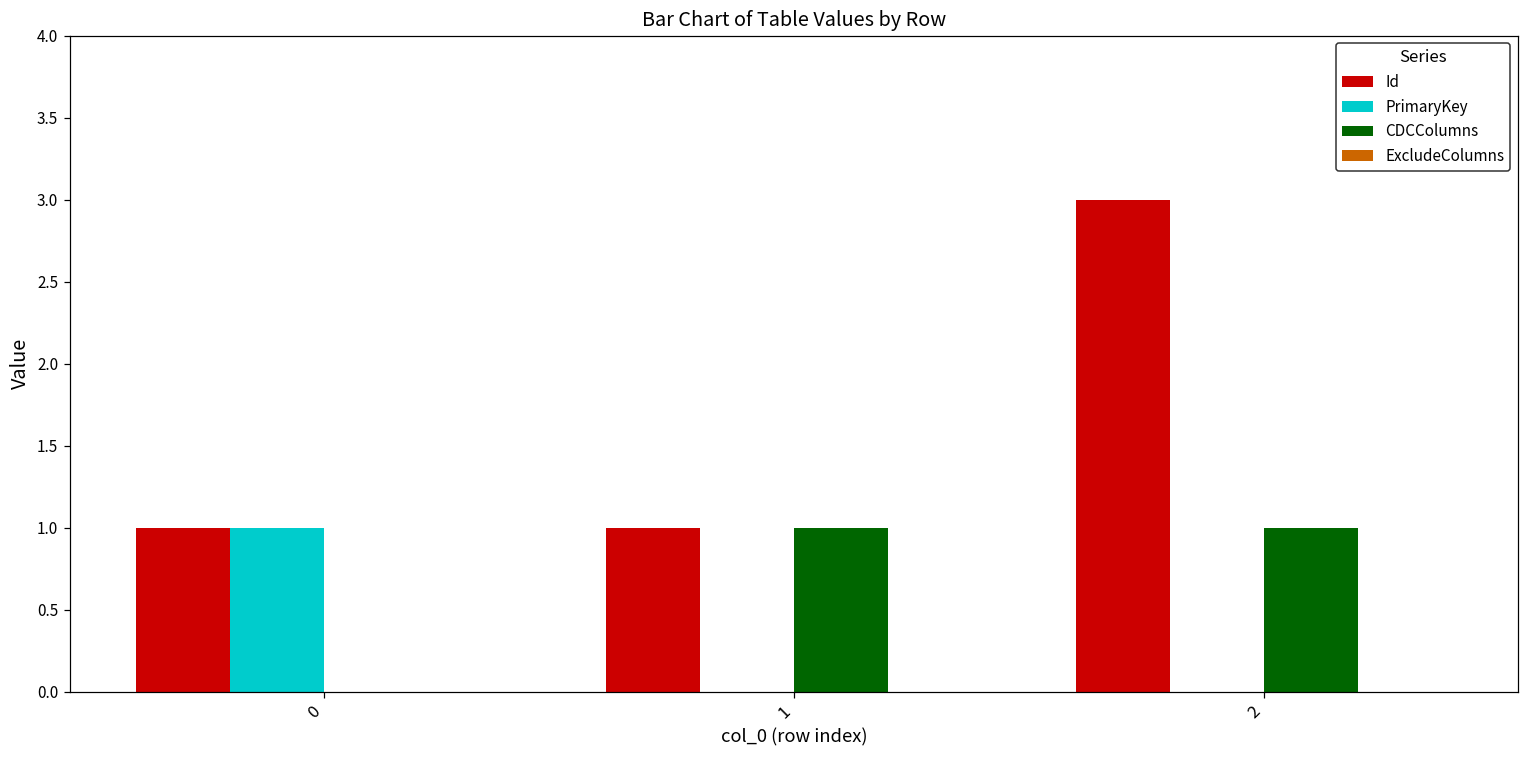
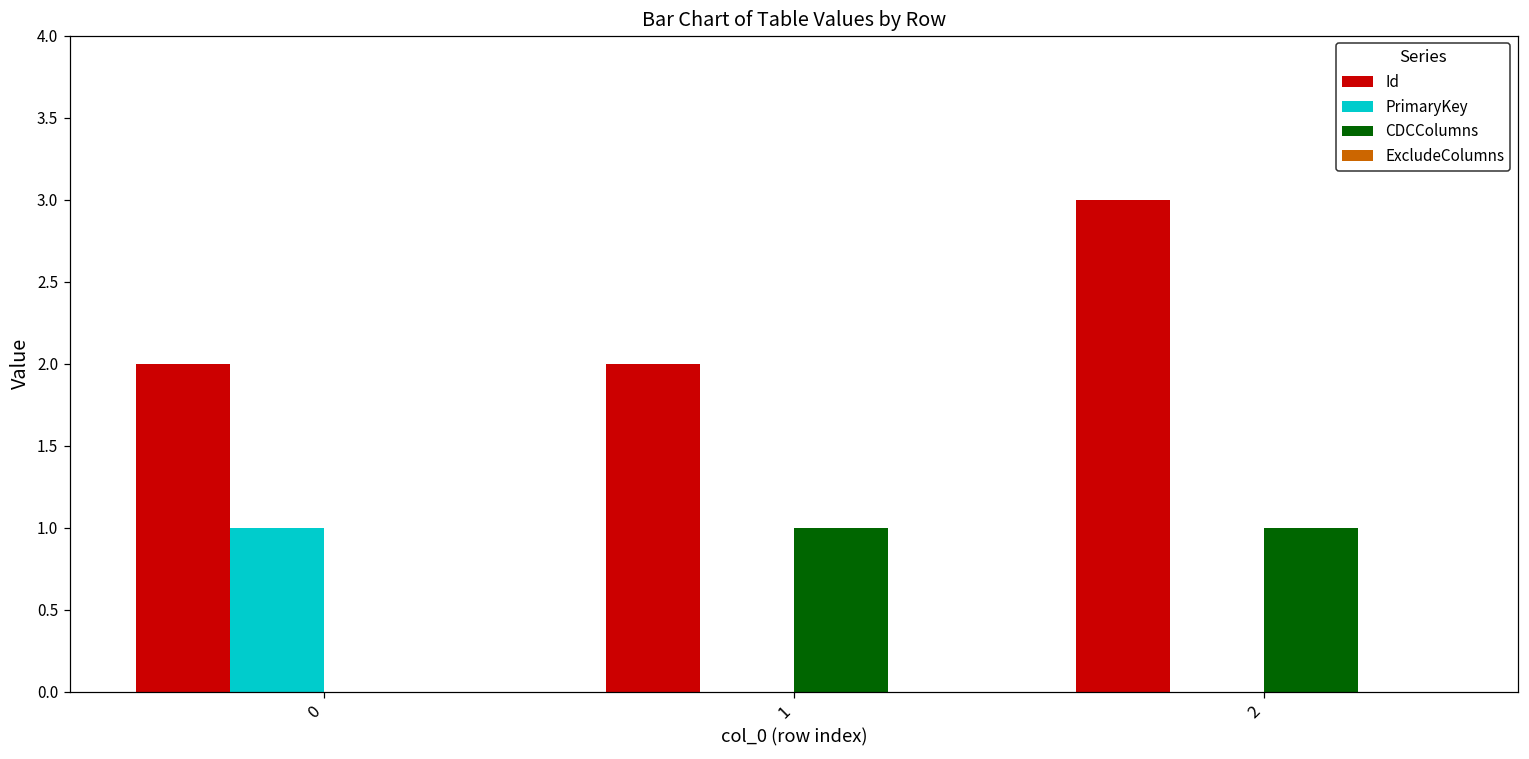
  {
    "Id": {
-     "0": 1,
-     "1": 1,
+     "0": 2,
+     "1": 2,
      "2": 3
    },
    "PrimaryKey": {
      "0": 1,
      "1": 0,
      "2": 0
    },
    "CDCColumns": {
      "0": 0,
      "1": 1,
      "2": 1
    },
    "ExcludeColumns": {
      "0": 0,
      "1": 0,
      "2": 0
    }
  }
